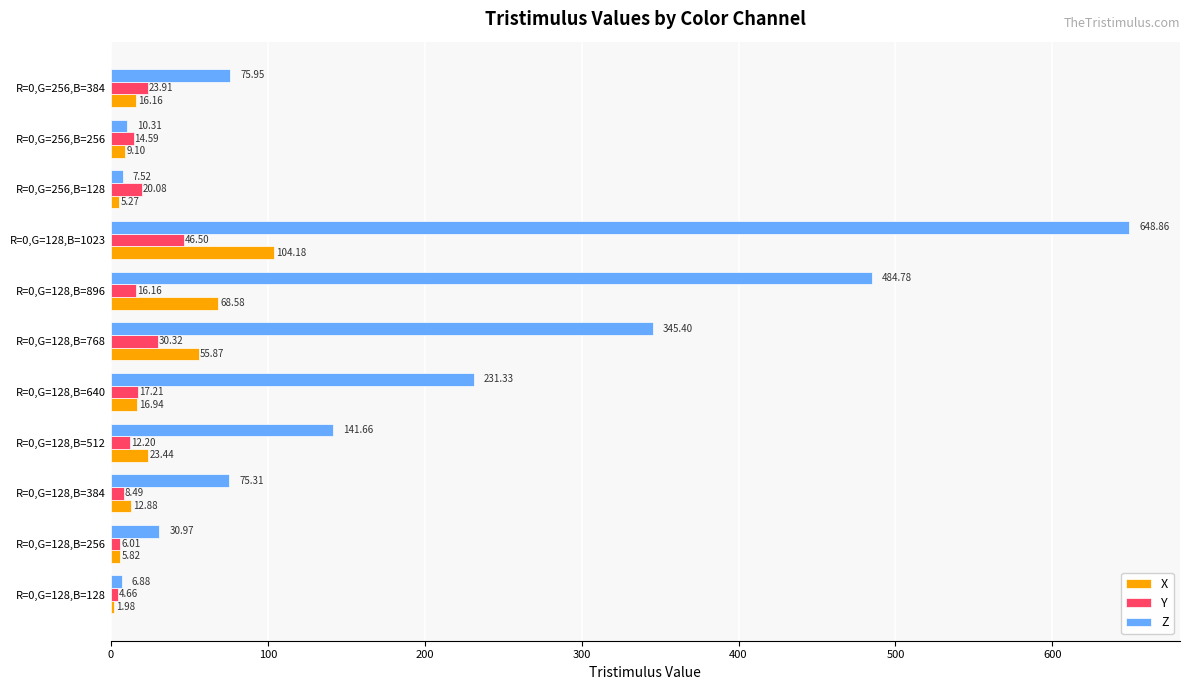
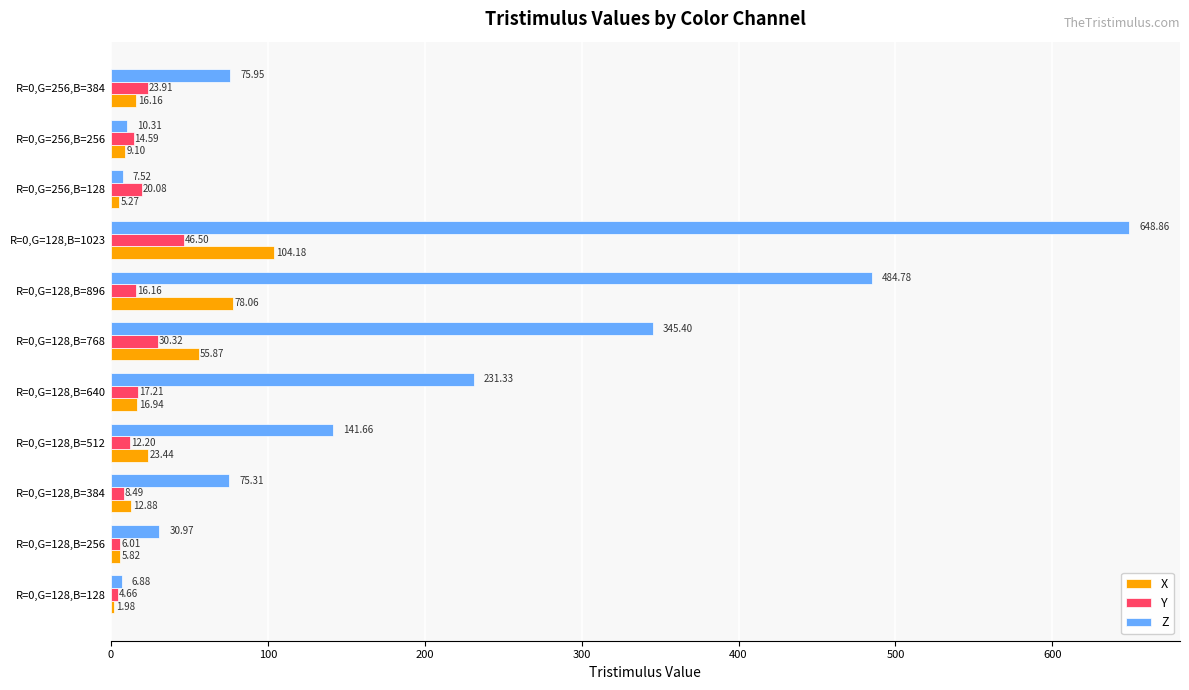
  {
    "X": {
      "R=0,G=256,B=384": 16.16,
      "R=0,G=256,B=256": 9.10,
      "R=0,G=256,B=128": 5.27,
      "R=0,G=128,B=1023": 104.18,
-     "R=0,G=128,B=896": 68.58,
+     "R=0,G=128,B=896": 78.06,
      "R=0,G=128,B=768": 55.87,
      "R=0,G=128,B=640": 16.94,
      "R=0,G=128,B=512": 23.44,
      "R=0,G=128,B=384": 12.88,
      "R=0,G=128,B=256": 5.82,
      "R=0,G=128,B=128": 1.98
    },
    "Y": {
      "R=0,G=256,B=384": 23.91,
      "R=0,G=256,B=256": 14.59,
      "R=0,G=256,B=128": 20.08,
      "R=0,G=128,B=1023": 46.50,
      "R=0,G=128,B=896": 16.16,
      "R=0,G=128,B=768": 30.32,
      "R=0,G=128,B=640": 17.21,
      "R=0,G=128,B=512": 12.20,
      "R=0,G=128,B=384": 8.49,
      "R=0,G=128,B=256": 6.01,
      "R=0,G=128,B=128": 4.66
    },
    "Z": {
      "R=0,G=256,B=384": 75.95,
      "R=0,G=256,B=256": 10.31,
      "R=0,G=256,B=128": 7.52,
      "R=0,G=128,B=1023": 648.86,
      "R=0,G=128,B=896": 484.78,
      "R=0,G=128,B=768": 345.40,
      "R=0,G=128,B=640": 231.33,
      "R=0,G=128,B=512": 141.66,
      "R=0,G=128,B=384": 75.31,
      "R=0,G=128,B=256": 30.97,
      "R=0,G=128,B=128": 6.88
    }
  }
